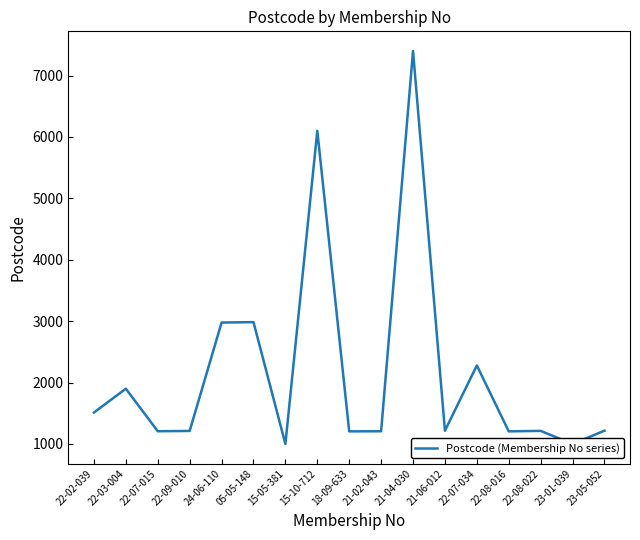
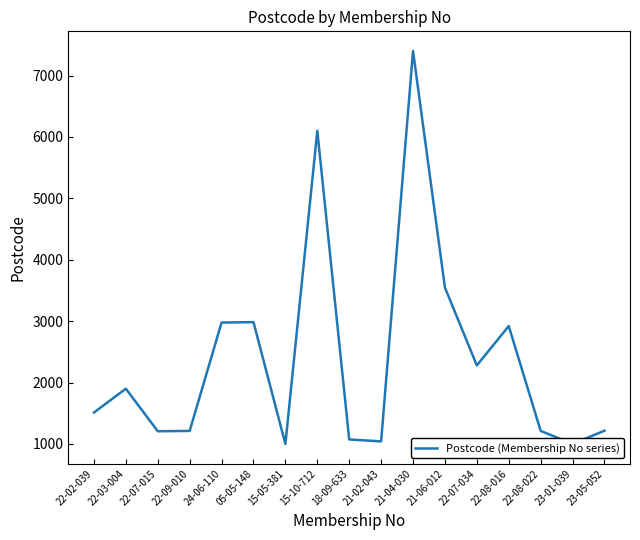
  {
    "22-02-039": 1500,
    "22-03-004": 1900,
    "22-07-015": 1200,
    "22-09-010": 1200,
    "24-06-110": 3000,
    "05-05-148": 3000,
    "15-05-381": 1000,
    "15-10-712": 6100,
-   "18-09-633": 1200,
-   "21-02-043": 1200,
+   "18-09-633": 1100,
+   "21-02-043": 1000,
    "21-04-030": 7400,
-   "21-06-012": 1200,
+   "21-06-012": 3500,
    "22-07-034": 2300,
-   "22-08-016": 1200,
+   "22-08-016": 2900,
    "22-08-022": 1200,
    "23-05-052": 1200
  }
